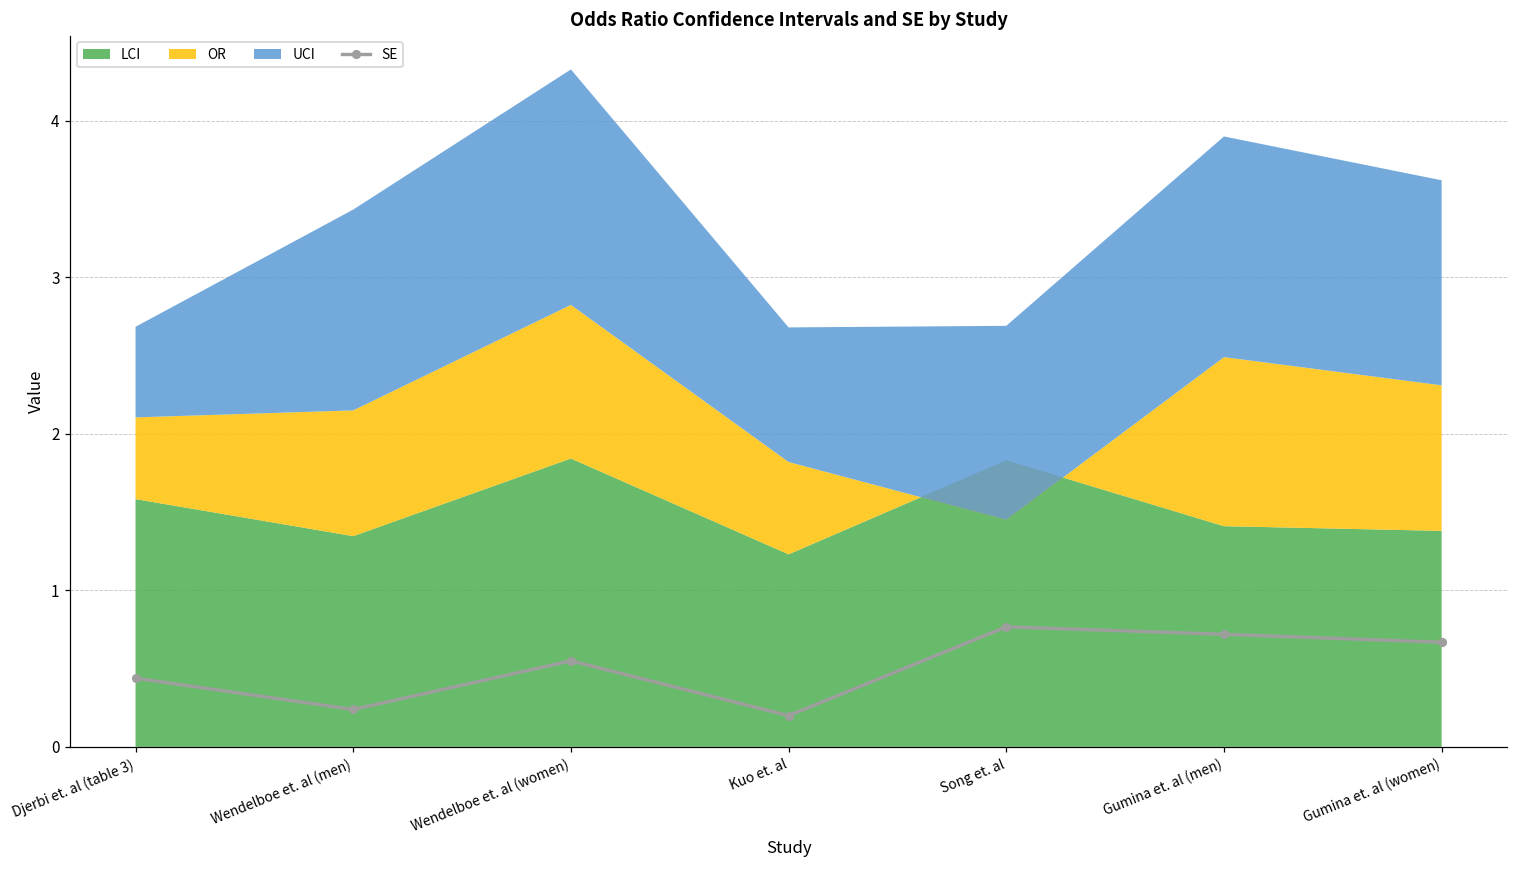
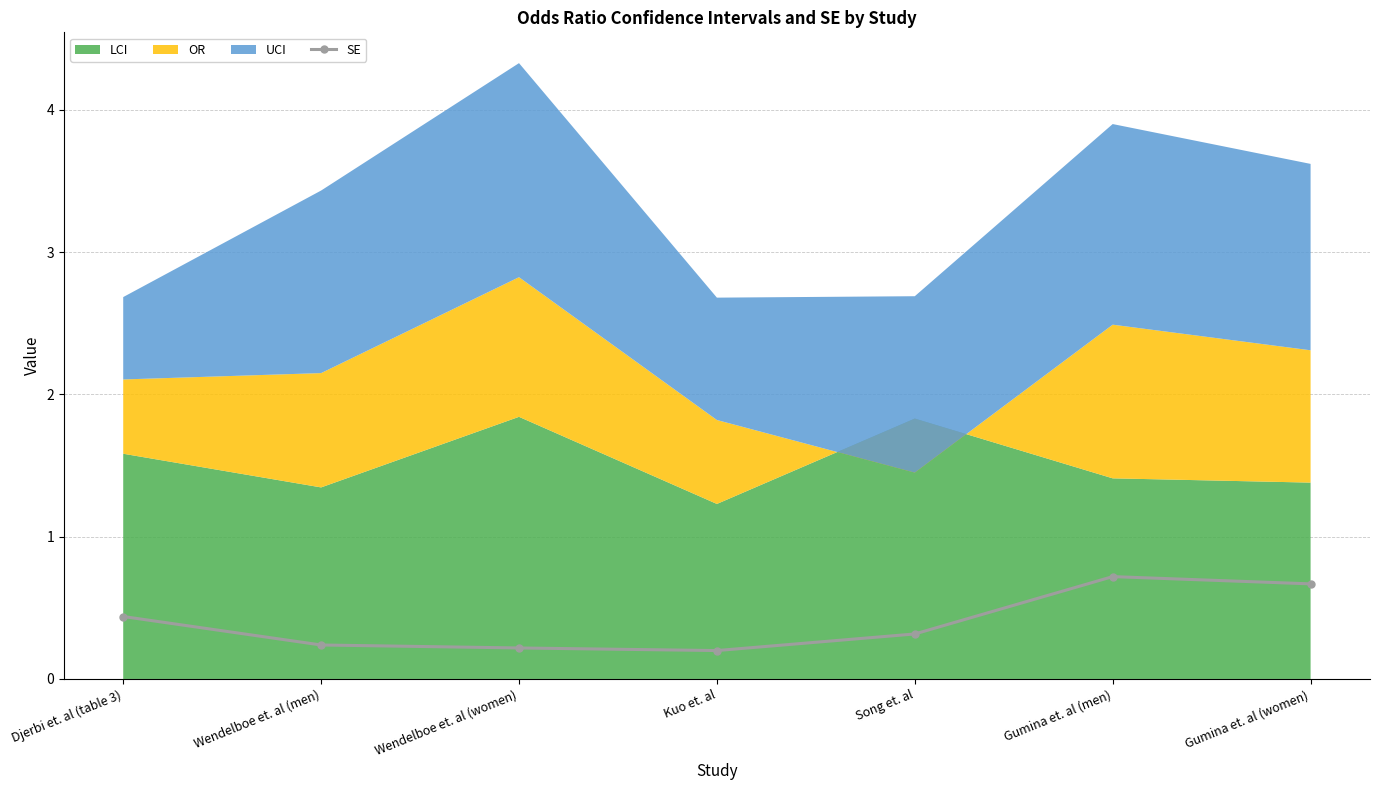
  {
    "SE": {
      "Djerbi et. al (table 3)": 0.44,
      "Wendelboe et. al (men)": 0.24,
-     "Wendelboe et. al (women)": 0.55,
+     "Wendelboe et. al (women)": 0.22,
      "Kuo et. al": 0.20,
-     "Song et. al": 0.77,
+     "Song et. al": 0.32,
      "Gumina et. al (men)": 0.72,
      "Gumina et. al (women)": 0.67
    },
    "LCI": {
      "Djerbi et. al (table 3)": 1.58,
      "Wendelboe et. al (men)": 1.35,
      "Wendelboe et. al (women)": 1.84,
      "Kuo et. al": 1.23,
      "Gumina et. al (men)": 1.41,
      "Gumina et. al (women)": 1.38
    }
  }
